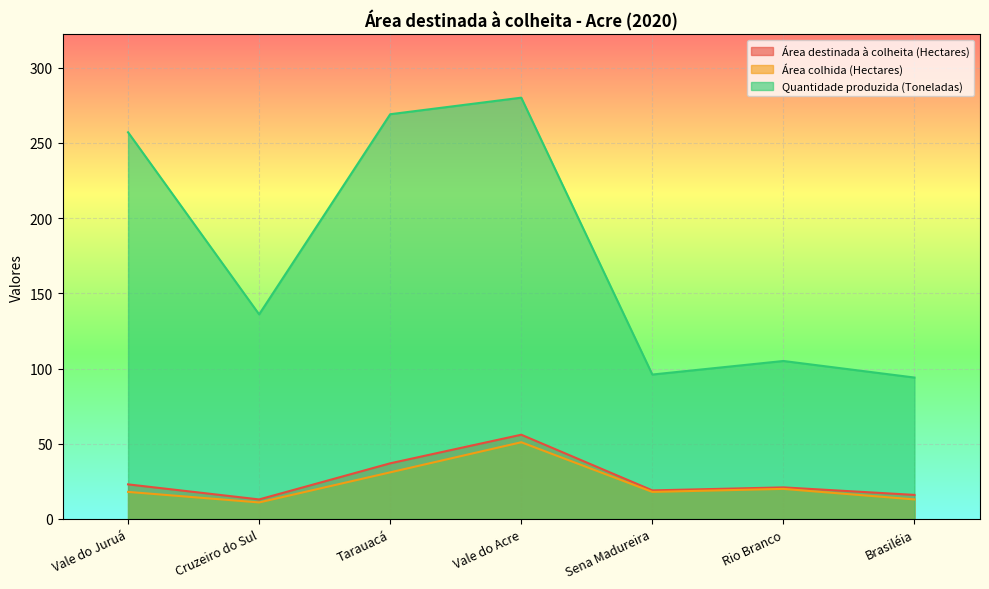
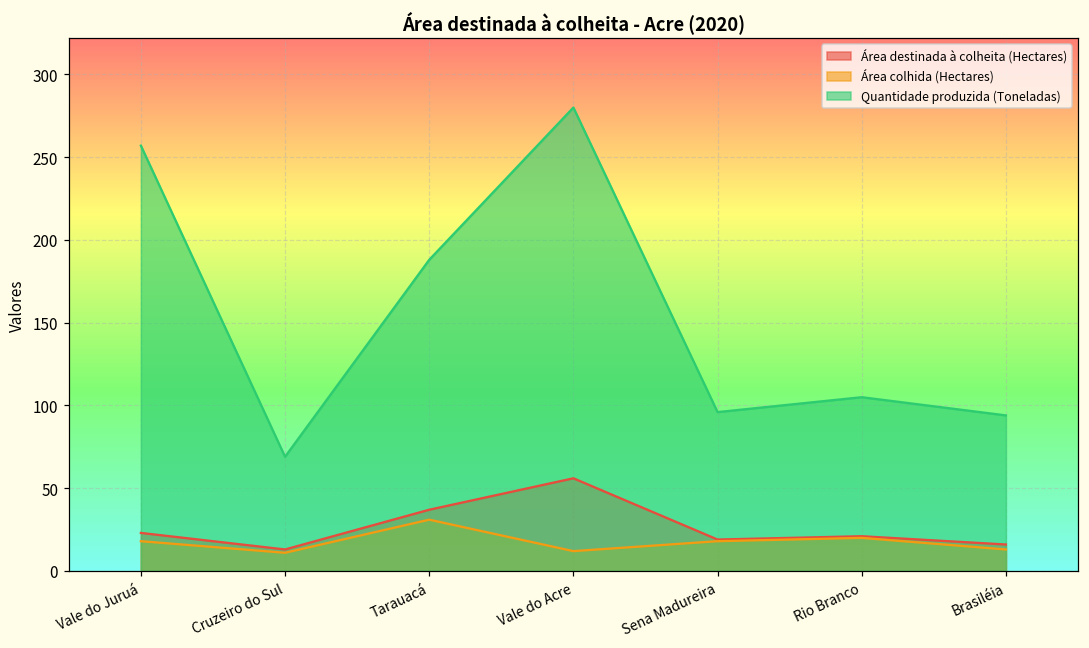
  {
    "Área destinada à colheita (Hectares)": {
      "Vale do Juruá": 23,
      "Cruzeiro do Sul": 13,
      "Tarauacá": 37,
      "Vale do Acre": 56,
      "Brasiléia": 16
    },
    "Área colhida (Hectares)": {
      "Vale do Juruá": 18,
      "Cruzeiro do Sul": 11,
      "Tarauacá": 31,
-     "Vale do Acre": 51,
+     "Vale do Acre": 12,
      "Brasiléia": 13
    },
    "Quantidade produzida (Toneladas)": {
      "Vale do Juruá": 257,
-     "Cruzeiro do Sul": 136,
-     "Tarauacá": 269,
+     "Cruzeiro do Sul": 69,
+     "Tarauacá": 188,
      "Vale do Acre": 280,
      "Sena Madureira": 96,
      "Rio Branco": 105,
      "Brasiléia": 94
    }
  }
